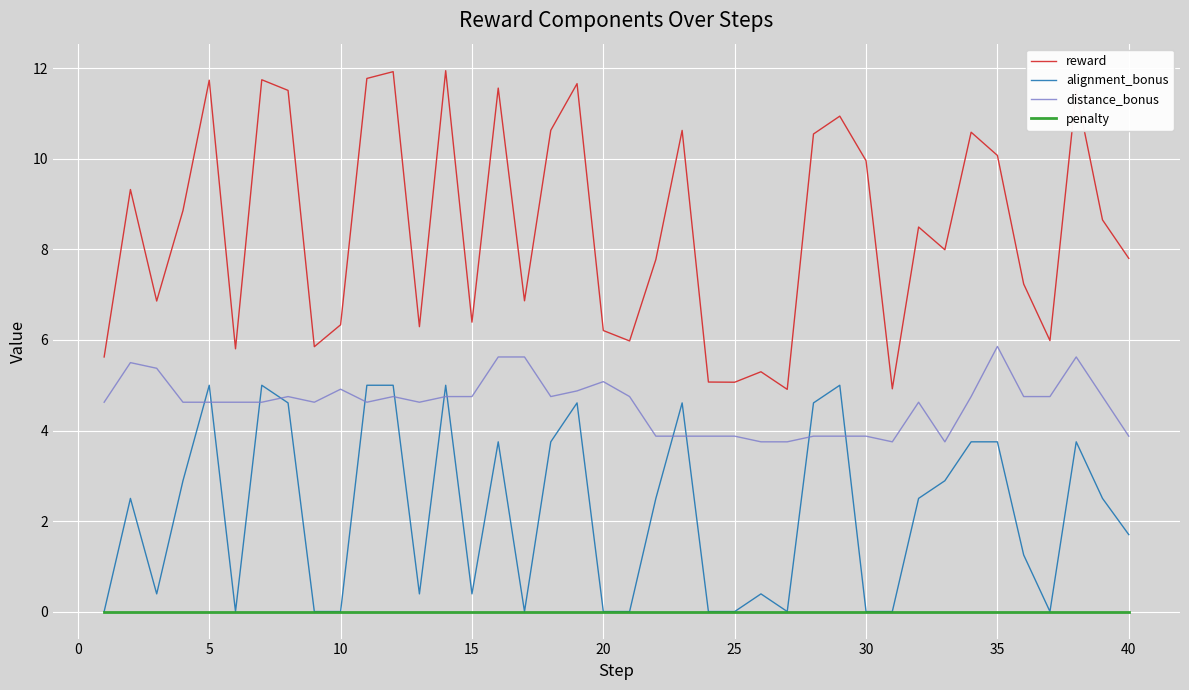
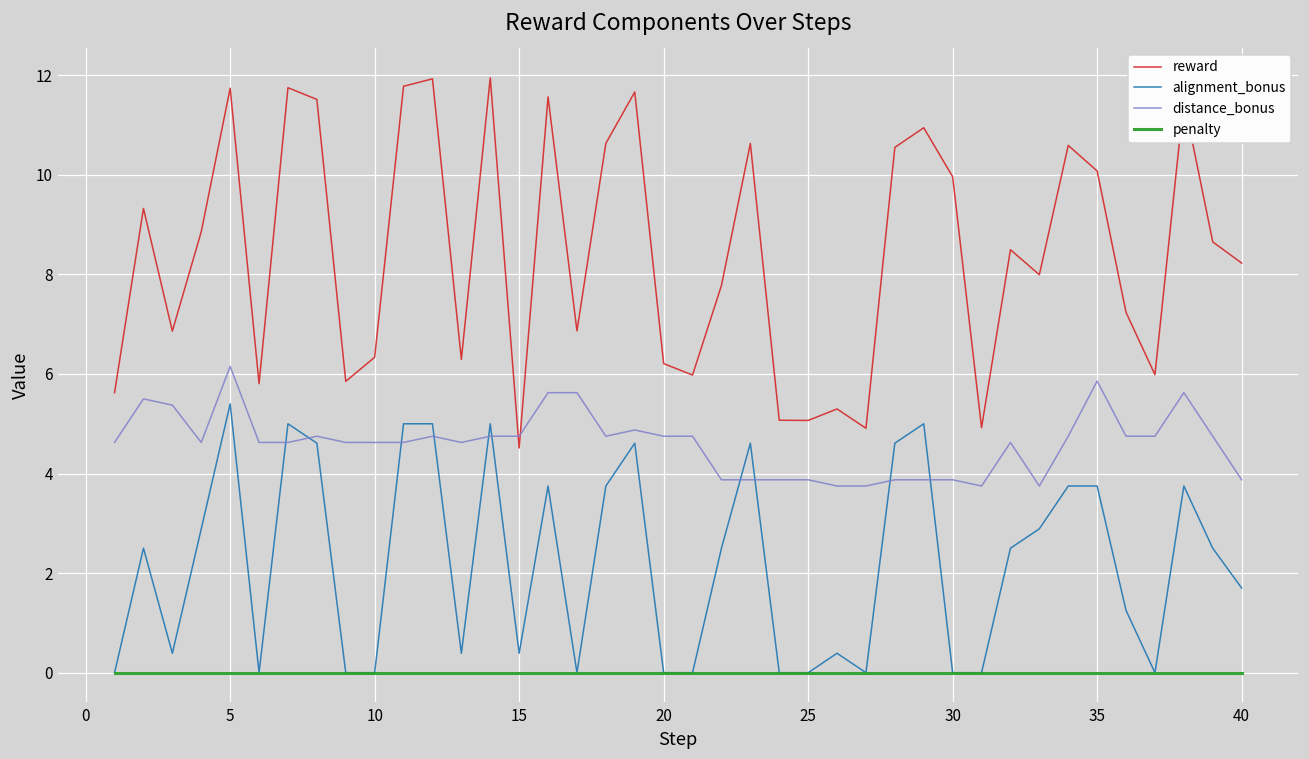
  {
    "reward": {
      "5": 11.7,
      "10": 6.3,
-     "15": 6.4,
+     "15": 4.5,
      "20": 6.2,
      "25": 5.1,
      "30": 10.0,
      "35": 10.1,
-     "40": 7.8
+     "40": 8.2
    },
    "alignment_bonus": {
-     "5": 5.0,
+     "5": 5.4,
      "15": 0.4,
      "35": 3.8,
      "40": 1.7
    },
    "distance_bonus": {
-     "5": 4.6,
-     "10": 4.9,
+     "5": 6.2,
+     "10": 4.6,
      "15": 4.8,
-     "20": 5.1,
+     "20": 4.8,
      "25": 3.9,
      "30": 3.9,
      "35": 5.9,
      "40": 3.9
    },
    "penalty": {
      "5": 0.0,
      "15": 0.0,
      "35": 0.0,
      "40": 0.0
    }
  }
